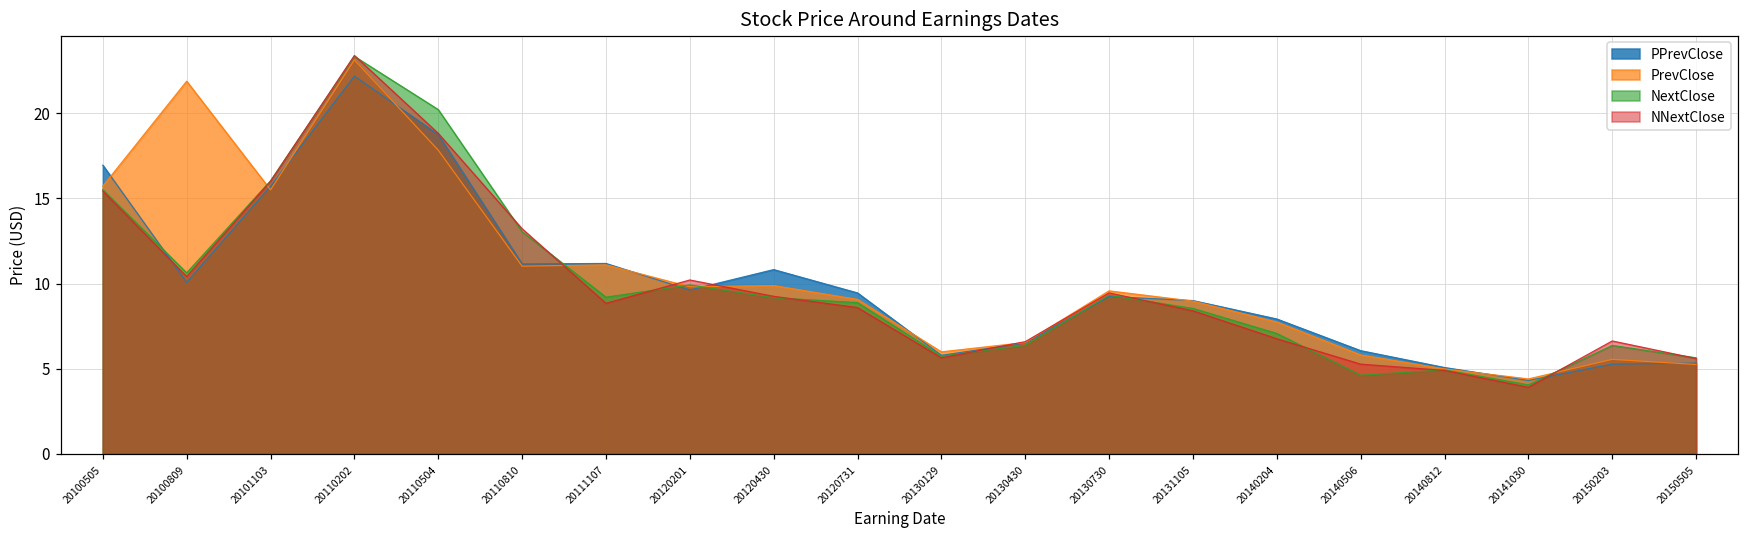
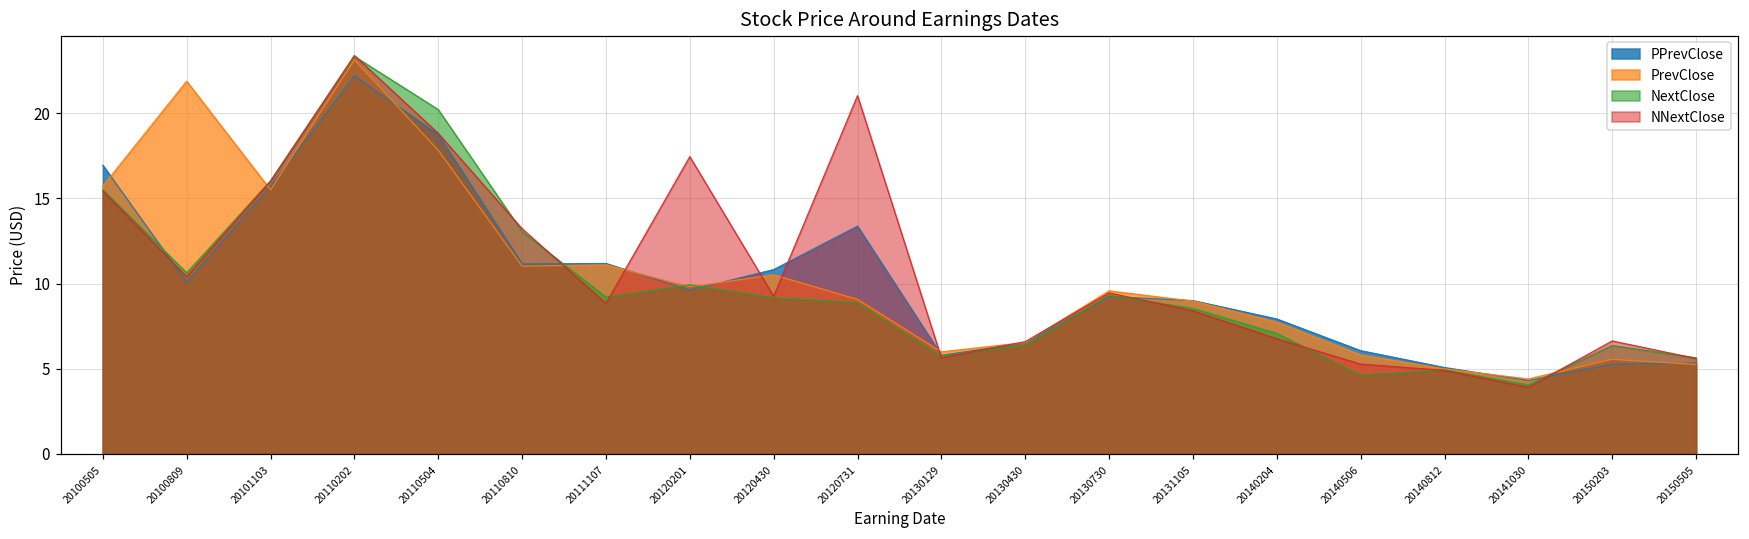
  {
    "PPrevClose": {
      "20100505": 17.0,
      "20100809": 10.1,
      "20101103": 15.7,
      "20110202": 22.2,
      "20120201": 9.6,
      "20120430": 10.8,
-     "20120731": 9.5,
+     "20120731": 13.4,
      "20140204": 7.9,
      "20140506": 6.1,
      "20150203": 5.3
    },
    "PrevClose": {
      "20100505": 15.7,
      "20100809": 21.9,
      "20101103": 15.5,
      "20110202": 23.1,
      "20110504": 17.8,
-     "20120430": 9.9,
+     "20120430": 10.5,
      "20120731": 9.1,
      "20130129": 6.0,
      "20140204": 7.7,
      "20140506": 5.8,
      "20150203": 5.6
    },
    "NextClose": {
      "20100809": 10.6,
      "20110504": 20.2,
      "20110810": 13.1,
      "20111107": 9.2,
      "20120731": 8.9,
      "20140204": 7.1,
      "20140506": 4.6,
      "20150203": 6.4
    },
    "NNextClose": {
      "20100809": 10.4,
      "20110810": 13.2,
      "20111107": 8.8,
-     "20120201": 10.2,
-     "20120731": 8.6,
+     "20120201": 17.5,
+     "20120731": 21.0,
      "20140204": 6.8,
      "20140506": 5.3,
      "20150203": 6.6
    }
  }
